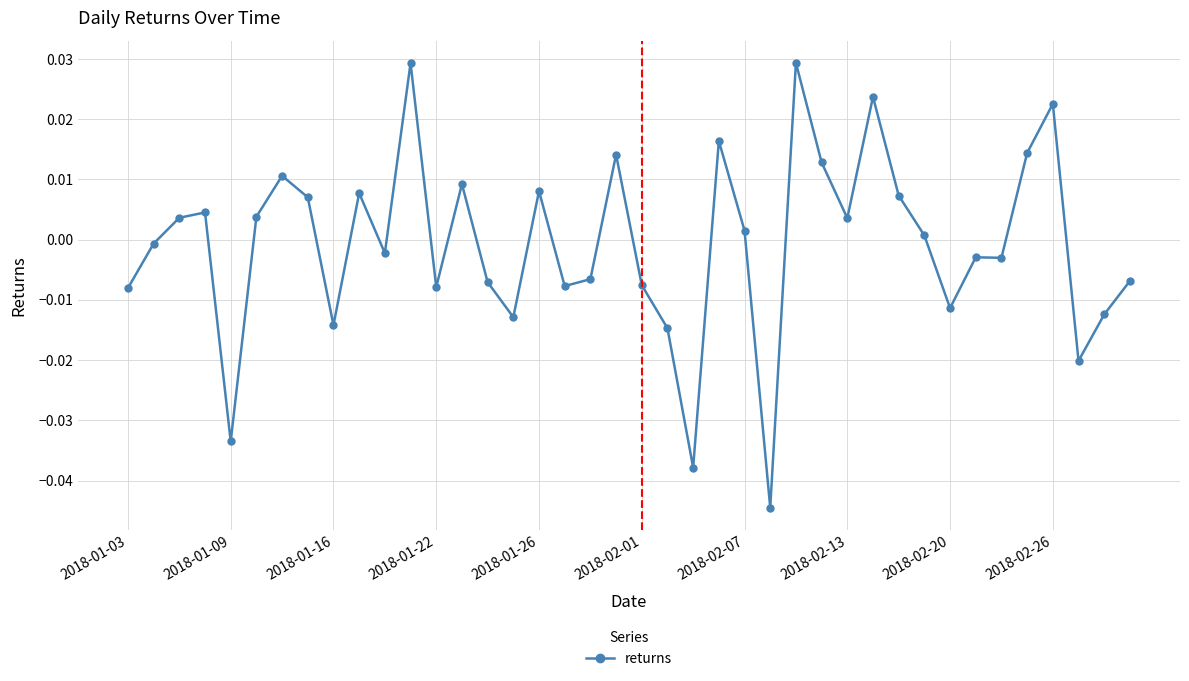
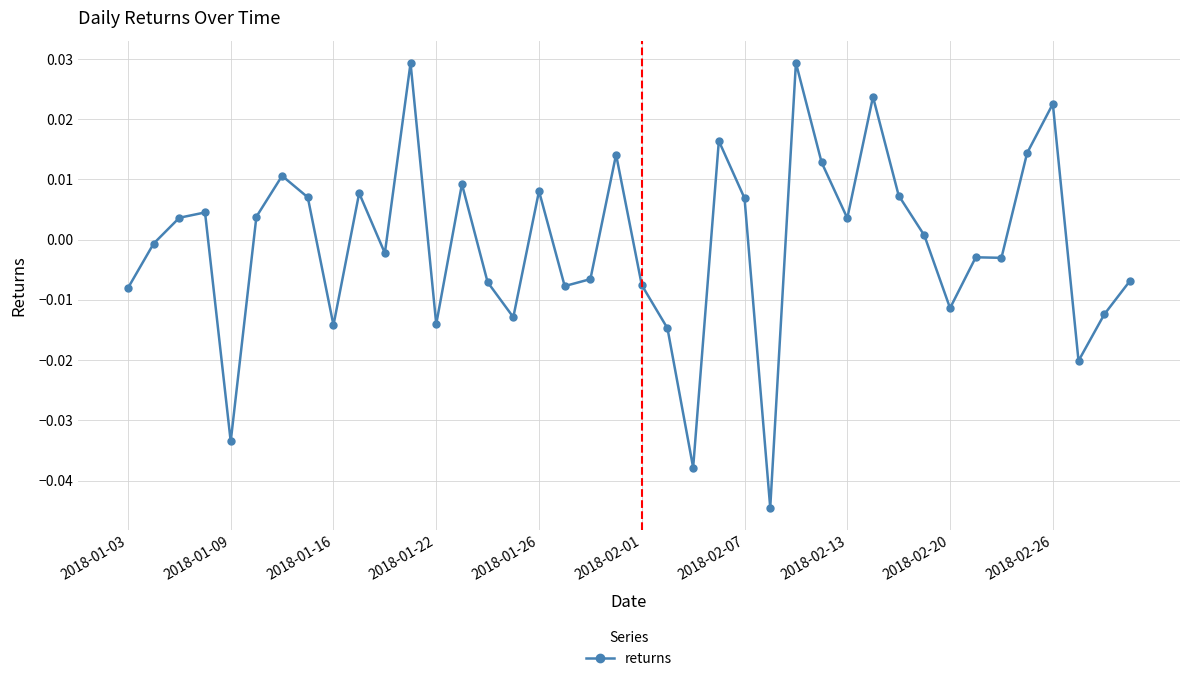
  {
    "2018-01-03": -0.008,
    "2018-01-09": -0.033,
    "2018-01-16": -0.014,
-   "2018-01-22": -0.008,
+   "2018-01-22": -0.014,
    "2018-01-26": 0.008,
    "2018-02-01": -0.008,
-   "2018-02-07": 0.002,
+   "2018-02-07": 0.007,
    "2018-02-13": 0.004,
    "2018-02-20": -0.011,
    "2018-02-26": 0.023
  }
